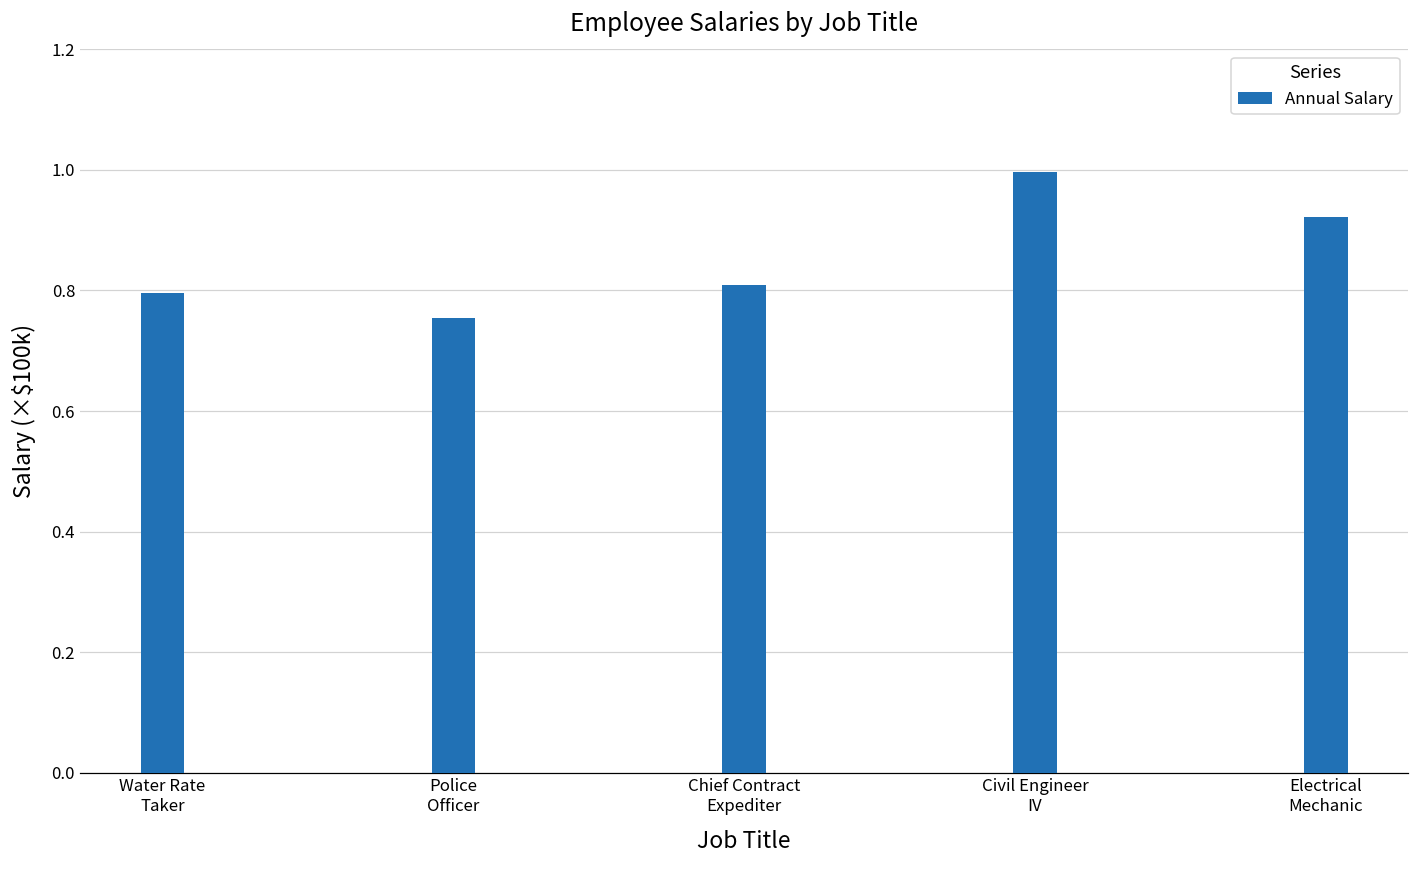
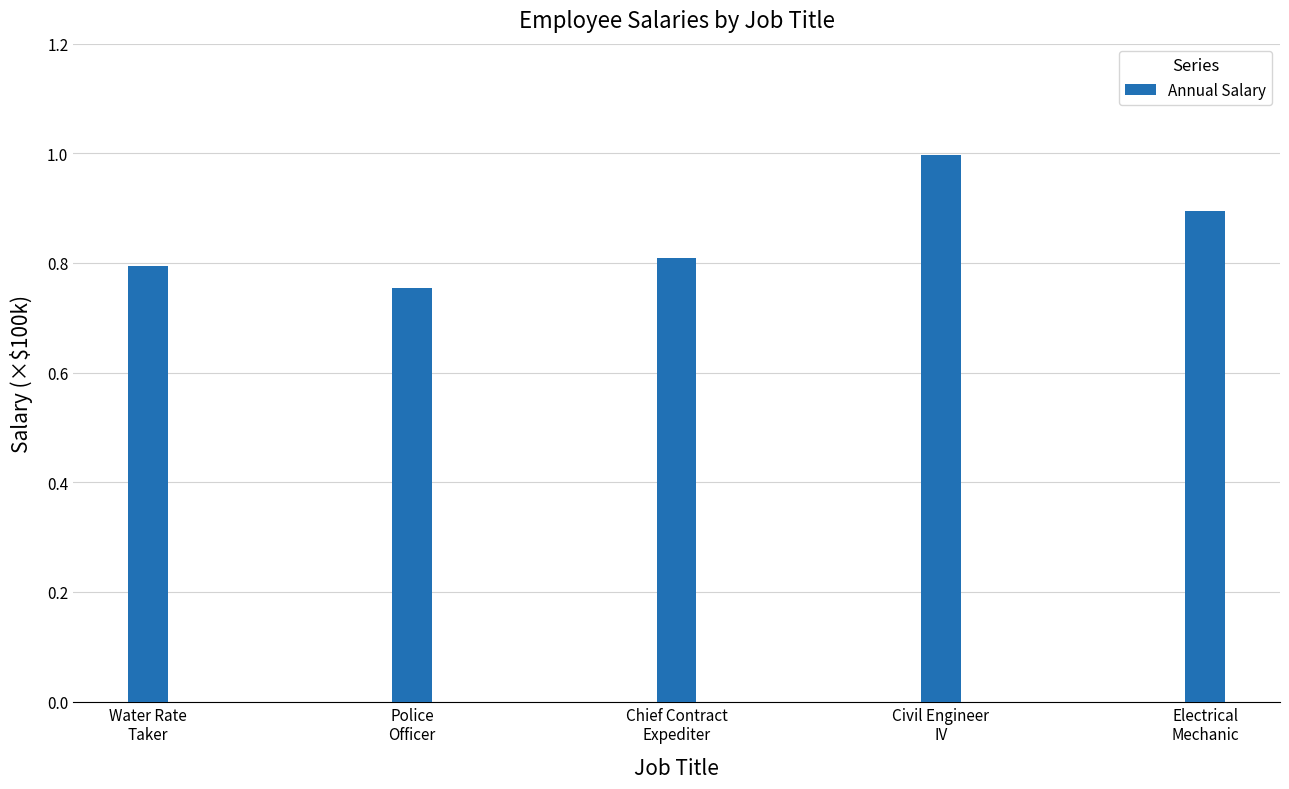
  {
    "Water Rate Taker": 0.80,
    "Police Officer": 0.75,
    "Chief Contract Expediter": 0.81,
    "Civil Engineer IV": 1.00,
-   "Electrical Mechanic": 0.92
+   "Electrical Mechanic": 0.89
  }
